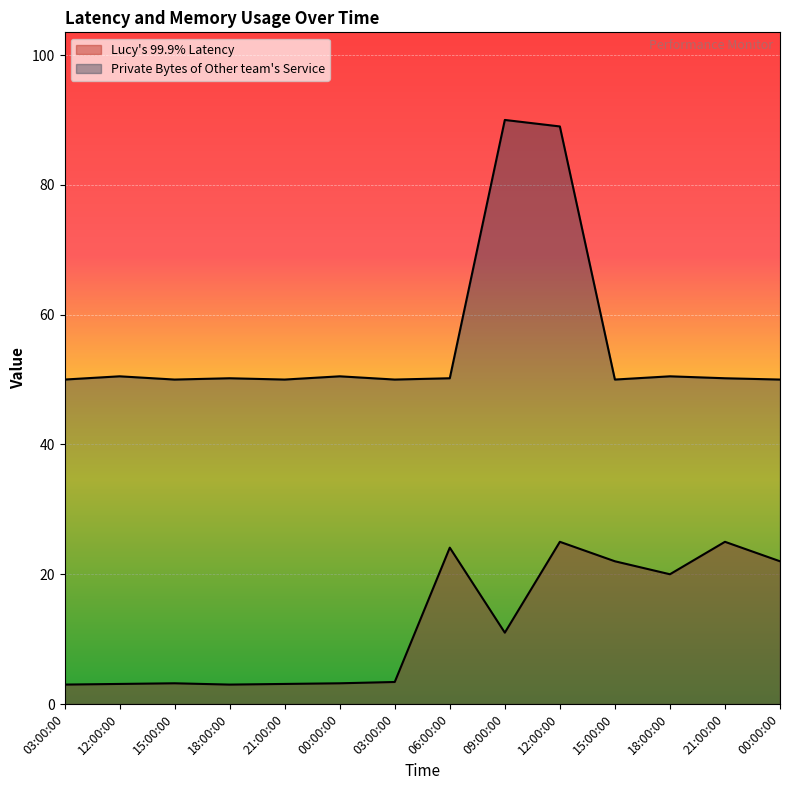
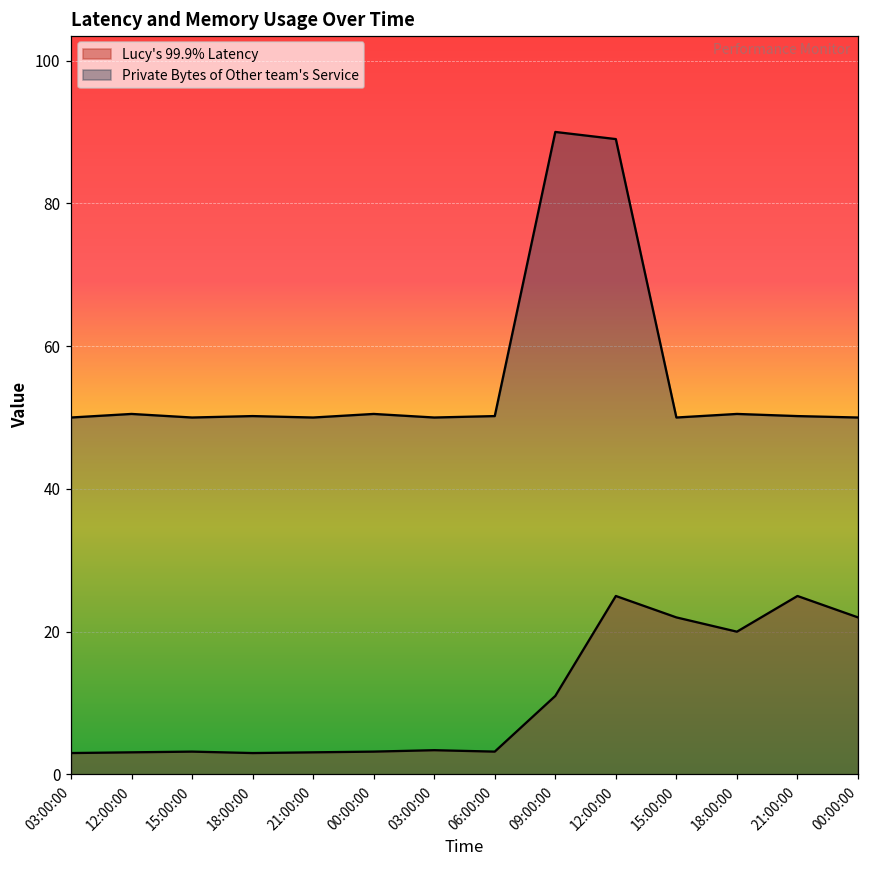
  {
    "Lucy's 99.9% Latency": {
-     "06:00:00": 24,
+     "06:00:00": 3,
      "09:00:00": 11
    },
    "Private Bytes of Other team's Service": {
      "06:00:00": 50,
      "09:00:00": 90
    }
  }
